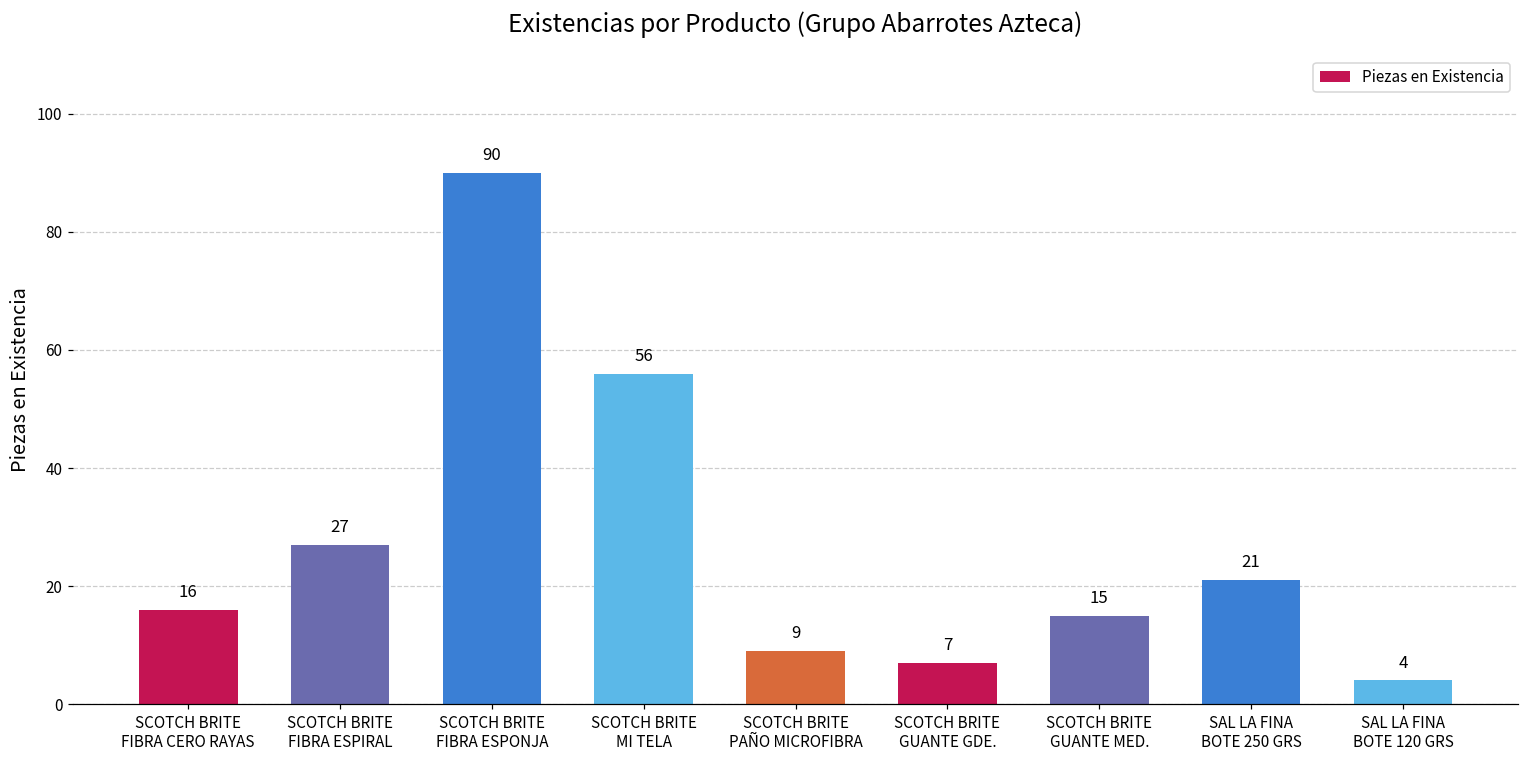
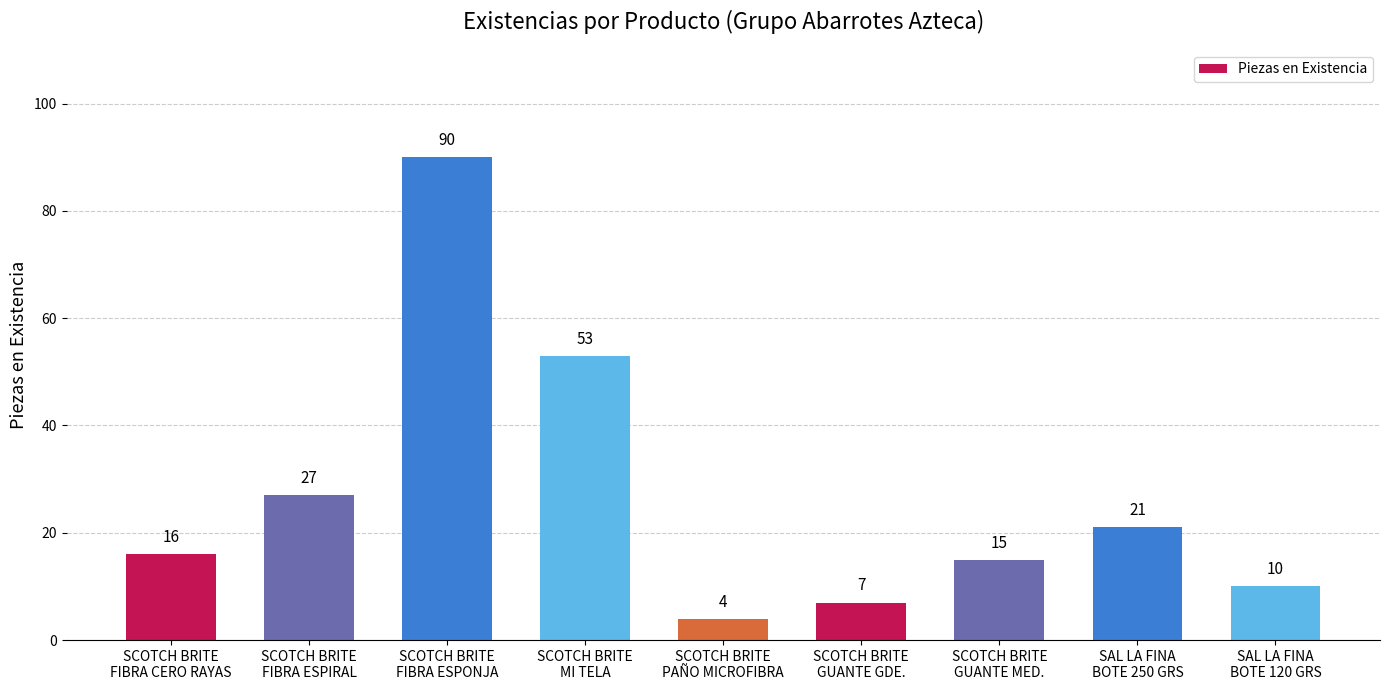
  {
    "SCOTCH BRITE FIBRA CERO RAYAS": 16,
    "SCOTCH BRITE FIBRA ESPIRAL": 27,
    "SCOTCH BRITE FIBRA ESPONJA": 90,
-   "SCOTCH BRITE MI TELA": 56,
-   "SCOTCH BRITE PAÑO MICROFIBRA": 9,
+   "SCOTCH BRITE MI TELA": 53,
+   "SCOTCH BRITE PAÑO MICROFIBRA": 4,
    "SCOTCH BRITE GUANTE GDE.": 7,
    "SCOTCH BRITE GUANTE MED.": 15,
    "SAL LA FINA BOTE 250 GRS": 21,
-   "SAL LA FINA BOTE 120 GRS": 4
+   "SAL LA FINA BOTE 120 GRS": 10
  }
